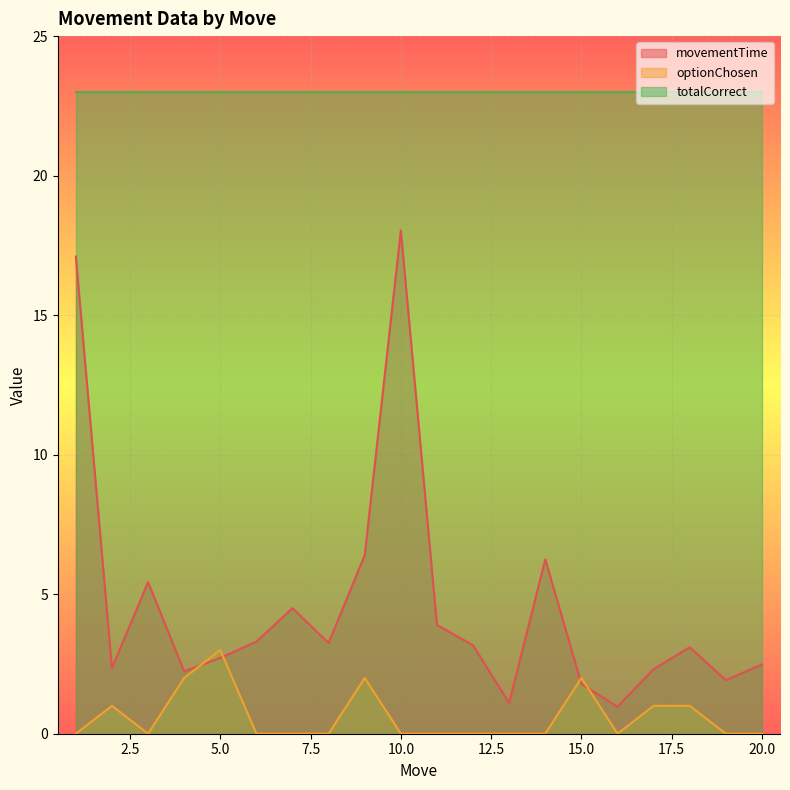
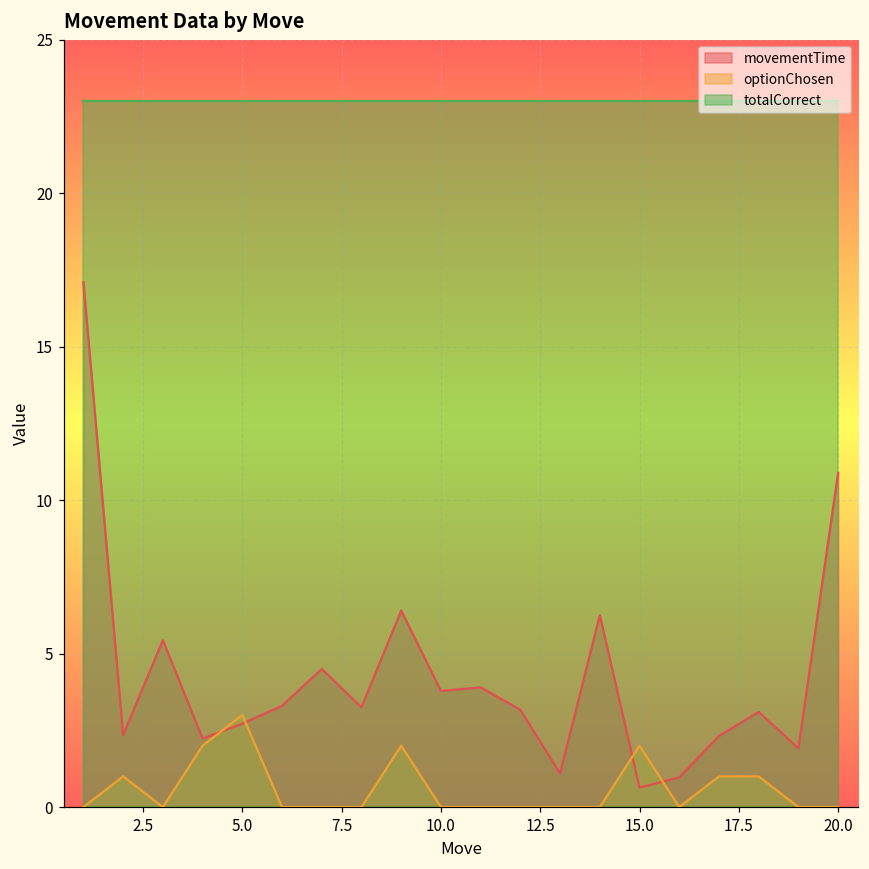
  {
    "movementTime": {
      "5.0": 2.7,
-     "10.0": 18.0,
-     "15.0": 1.8,
-     "20.0": 2.5
+     "10.0": 3.8,
+     "15.0": 0.6,
+     "20.0": 10.9
    },
    "optionChosen": {
      "5.0": 3.0,
      "10.0": 0.0,
      "15.0": 2.0,
      "20.0": 0.0
    },
    "totalCorrect": {
      "5.0": 23.0,
      "10.0": 23.0,
      "15.0": 23.0
    }
  }
